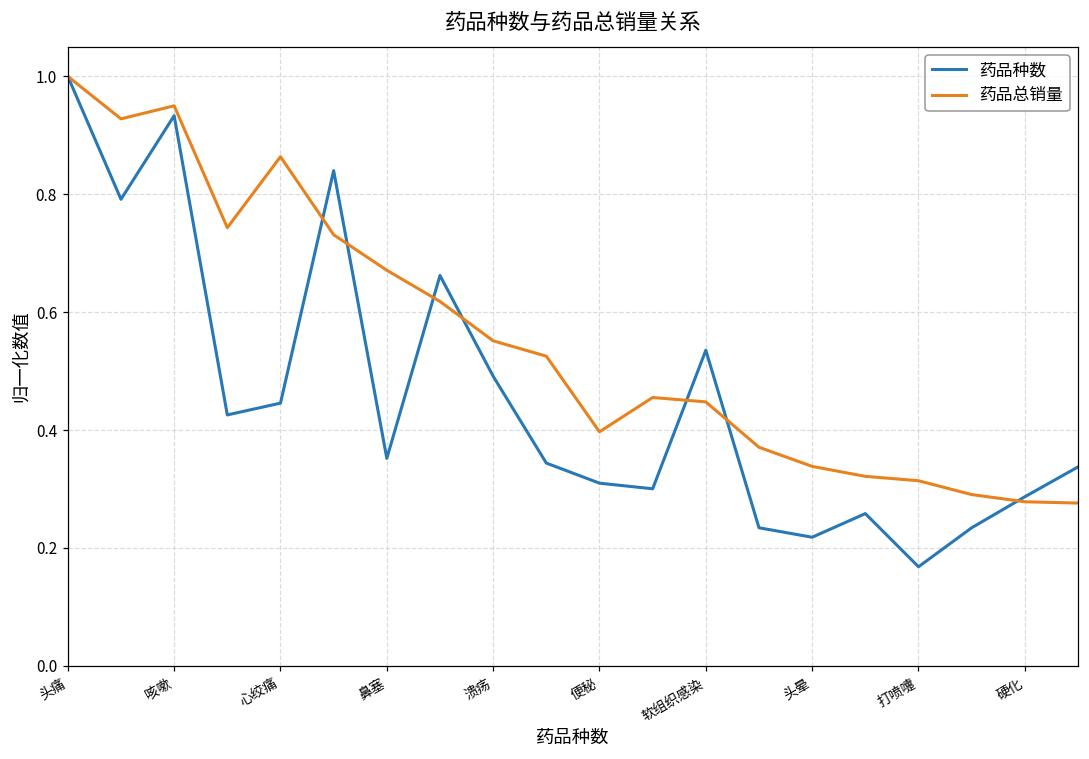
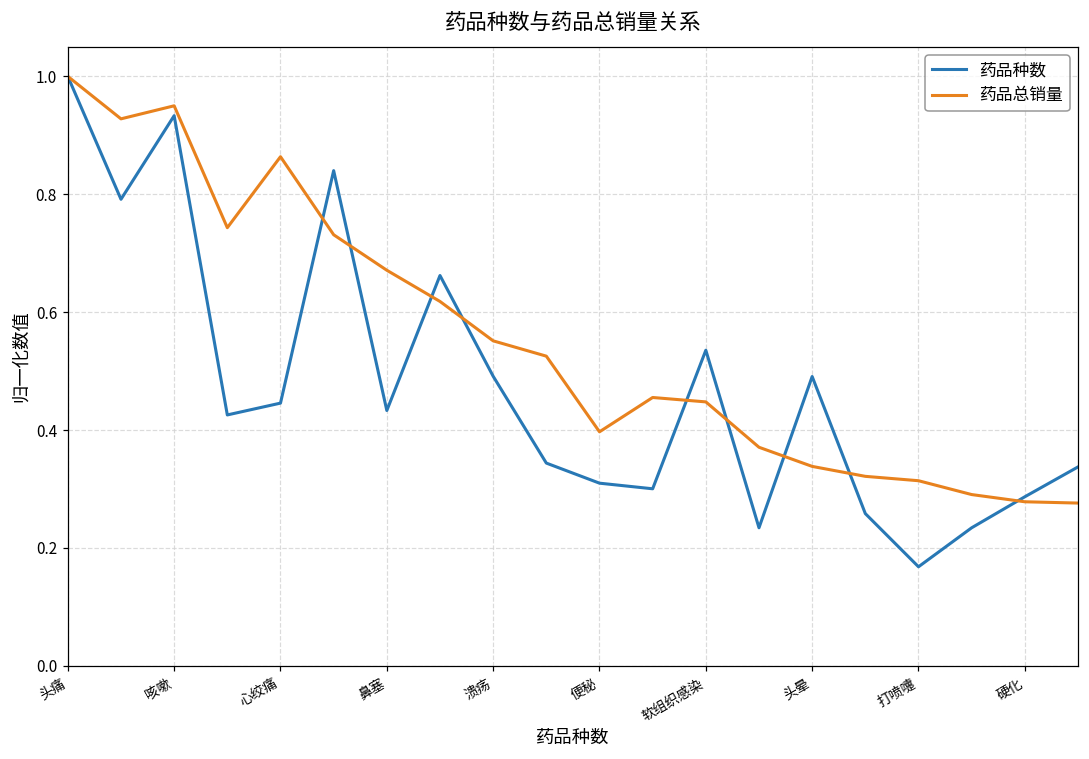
  {
    "药品种数": {
      "咳嗽": 0.93,
      "心绞痛": 0.45,
-     "鼻塞": 0.35,
+     "鼻塞": 0.43,
      "溃疡": 0.49,
      "便秘": 0.31,
      "软组织感染": 0.54,
-     "头晕": 0.22,
+     "头晕": 0.49,
      "打喷嚏": 0.17,
      "硬化": 0.29
    },
    "药品总销量": {
      "咳嗽": 0.95,
      "心绞痛": 0.86,
      "鼻塞": 0.67,
      "溃疡": 0.55,
      "便秘": 0.40,
      "软组织感染": 0.45,
      "头晕": 0.34,
      "打喷嚏": 0.31,
      "硬化": 0.28
    }
  }
